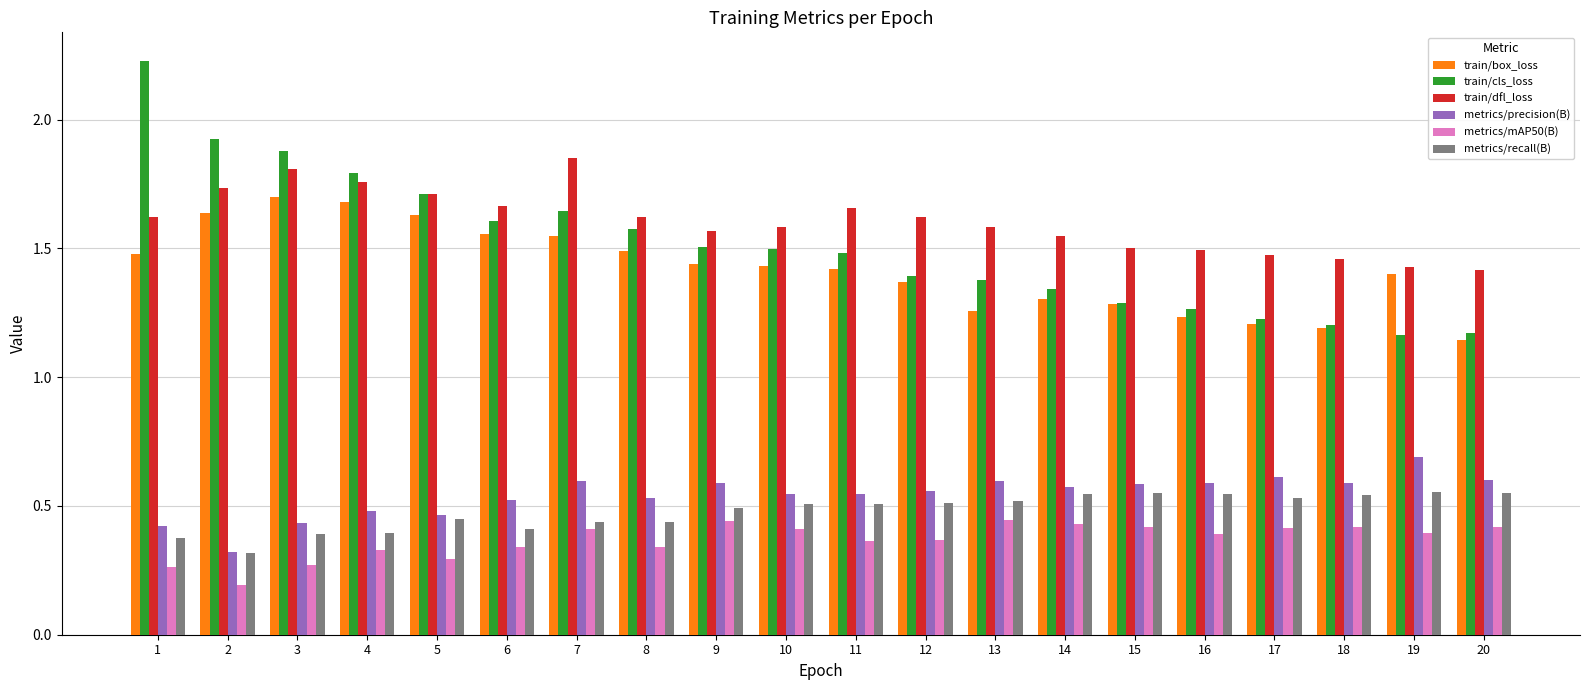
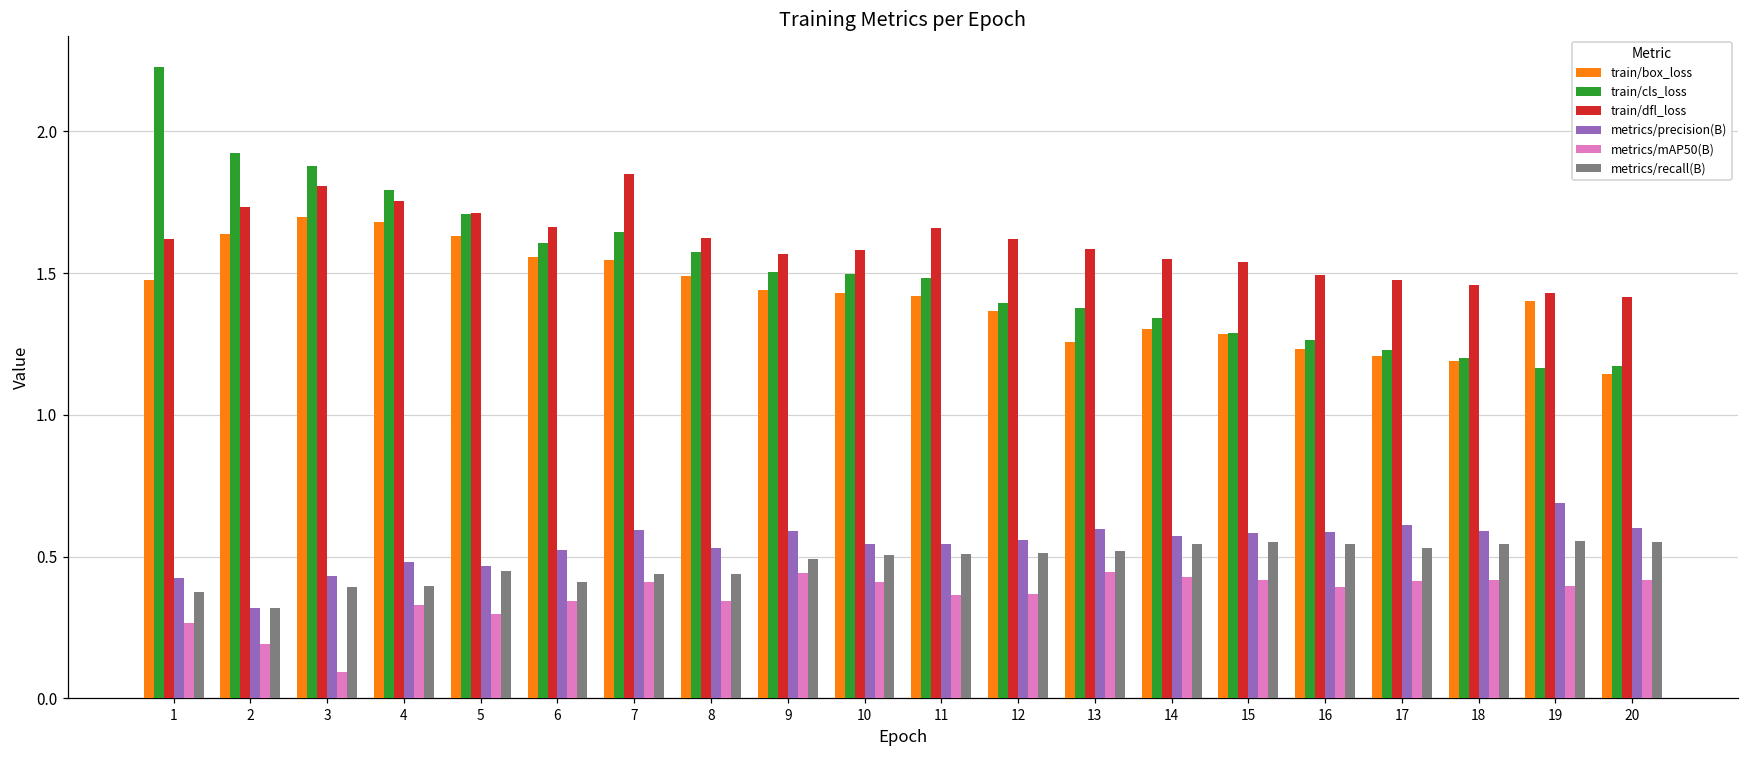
  {
    "train/box_loss": {
      "1": 1.48,
      "2": 1.64,
      "3": 1.70,
      "4": 1.68,
      "5": 1.63,
      "6": 1.56,
      "7": 1.55,
      "8": 1.49,
      "9": 1.44,
      "10": 1.43,
      "11": 1.42,
      "12": 1.37,
      "13": 1.26,
      "14": 1.30,
      "15": 1.29,
      "16": 1.23,
      "17": 1.21,
      "18": 1.19,
      "19": 1.40,
      "20": 1.14
    },
    "train/cls_loss": {
      "1": 2.23,
      "2": 1.92,
      "3": 1.88,
      "4": 1.79,
      "5": 1.71,
      "6": 1.61,
      "7": 1.65,
      "8": 1.57,
      "9": 1.51,
      "10": 1.50,
      "11": 1.48,
      "12": 1.39,
      "13": 1.38,
      "14": 1.34,
      "15": 1.29,
      "16": 1.26,
      "17": 1.23,
      "18": 1.20,
      "19": 1.16,
      "20": 1.17
    },
    "train/dfl_loss": {
      "1": 1.62,
      "2": 1.73,
      "3": 1.81,
      "4": 1.76,
      "5": 1.71,
      "6": 1.66,
      "7": 1.85,
      "8": 1.62,
      "9": 1.57,
      "10": 1.58,
      "11": 1.66,
      "12": 1.62,
      "13": 1.58,
      "14": 1.55,
-     "15": 1.50,
+     "15": 1.54,
      "16": 1.49,
      "17": 1.47,
      "18": 1.46,
      "19": 1.43,
      "20": 1.42
    },
    "metrics/precision(B)": {
      "1": 0.42,
      "2": 0.32,
      "3": 0.43,
      "4": 0.48,
      "5": 0.47,
      "6": 0.52,
      "7": 0.60,
      "8": 0.53,
      "9": 0.59,
      "10": 0.55,
      "11": 0.55,
      "12": 0.56,
      "13": 0.60,
      "14": 0.57,
      "15": 0.58,
      "16": 0.59,
      "17": 0.61,
      "18": 0.59,
      "19": 0.69,
      "20": 0.60
    },
    "metrics/mAP50(B)": {
      "1": 0.26,
      "2": 0.19,
-     "3": 0.27,
+     "3": 0.09,
      "4": 0.33,
      "5": 0.30,
      "6": 0.34,
      "7": 0.41,
      "8": 0.34,
      "9": 0.44,
      "10": 0.41,
      "11": 0.36,
      "12": 0.37,
      "13": 0.44,
      "14": 0.43,
      "15": 0.42,
      "16": 0.39,
      "17": 0.41,
      "18": 0.42,
      "19": 0.40,
      "20": 0.42
    },
    "metrics/recall(B)": {
      "1": 0.38,
      "2": 0.32,
      "3": 0.39,
      "4": 0.39,
      "5": 0.45,
      "6": 0.41,
      "7": 0.44,
      "8": 0.44,
      "9": 0.49,
      "10": 0.51,
      "11": 0.51,
      "12": 0.51,
      "13": 0.52,
      "14": 0.55,
      "15": 0.55,
      "16": 0.55,
      "17": 0.53,
      "18": 0.54,
      "19": 0.55,
      "20": 0.55
    }
  }
